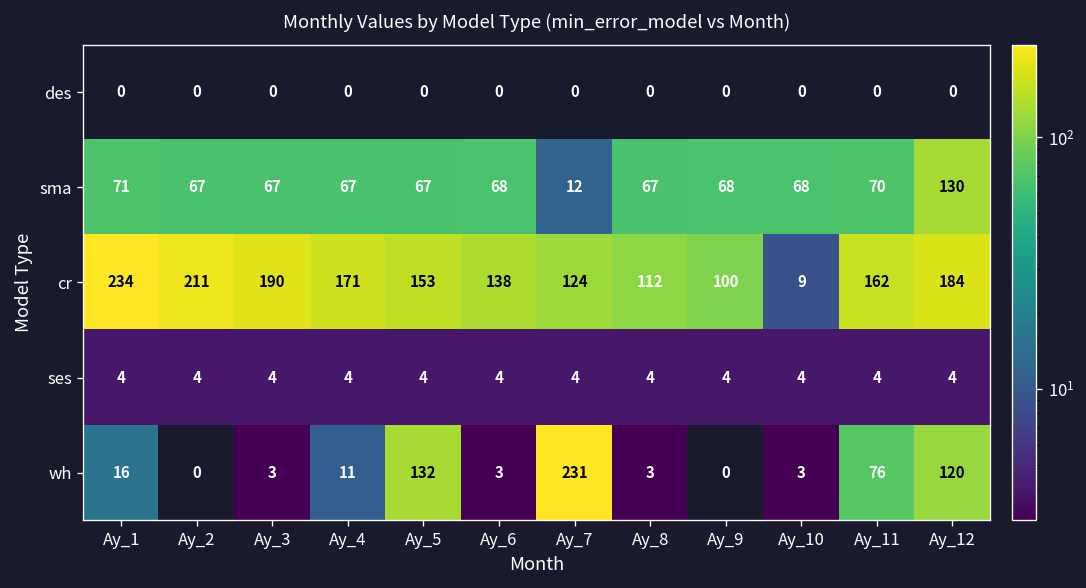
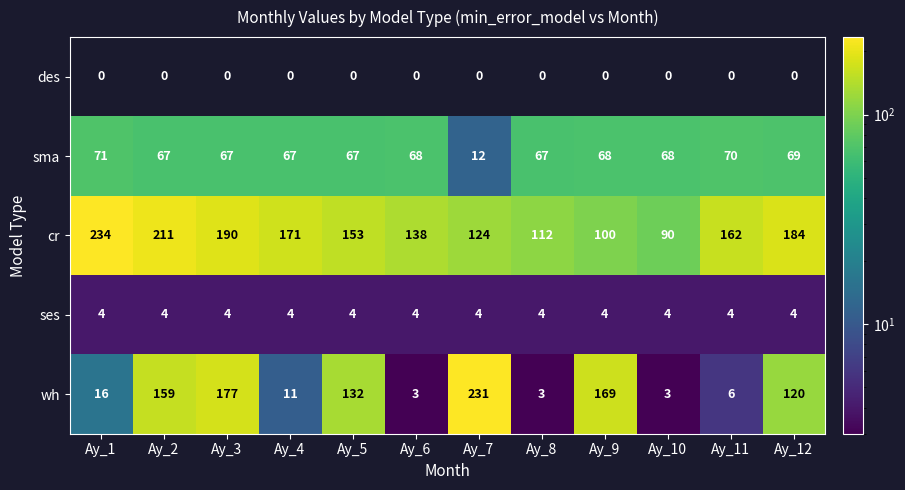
  {
    "des": {
      "Ay_1": 0,
      "Ay_2": 0,
      "Ay_3": 0,
      "Ay_4": 0,
      "Ay_5": 0,
      "Ay_6": 0,
      "Ay_7": 0,
      "Ay_8": 0,
      "Ay_9": 0,
      "Ay_10": 0,
      "Ay_11": 0,
      "Ay_12": 0
    },
    "sma": {
      "Ay_1": 71,
      "Ay_2": 67,
      "Ay_3": 67,
      "Ay_4": 67,
      "Ay_5": 67,
      "Ay_6": 68,
      "Ay_7": 12,
      "Ay_8": 67,
      "Ay_9": 68,
      "Ay_10": 68,
      "Ay_11": 70,
-     "Ay_12": 130
+     "Ay_12": 69
    },
    "cr": {
      "Ay_1": 234,
      "Ay_2": 211,
      "Ay_3": 190,
      "Ay_4": 171,
      "Ay_5": 153,
      "Ay_6": 138,
      "Ay_7": 124,
      "Ay_8": 112,
      "Ay_9": 100,
-     "Ay_10": 9,
+     "Ay_10": 90,
      "Ay_11": 162,
      "Ay_12": 184
    },
    "ses": {
      "Ay_1": 4,
      "Ay_2": 4,
      "Ay_3": 4,
      "Ay_4": 4,
      "Ay_5": 4,
      "Ay_6": 4,
      "Ay_7": 4,
      "Ay_8": 4,
      "Ay_9": 4,
      "Ay_10": 4,
      "Ay_11": 4,
      "Ay_12": 4
    },
    "wh": {
      "Ay_1": 16,
-     "Ay_2": 0,
-     "Ay_3": 3,
+     "Ay_2": 159,
+     "Ay_3": 177,
      "Ay_4": 11,
      "Ay_5": 132,
      "Ay_6": 3,
      "Ay_7": 231,
      "Ay_8": 3,
-     "Ay_9": 0,
+     "Ay_9": 169,
      "Ay_10": 3,
-     "Ay_11": 76,
+     "Ay_11": 6,
      "Ay_12": 120
    }
  }
